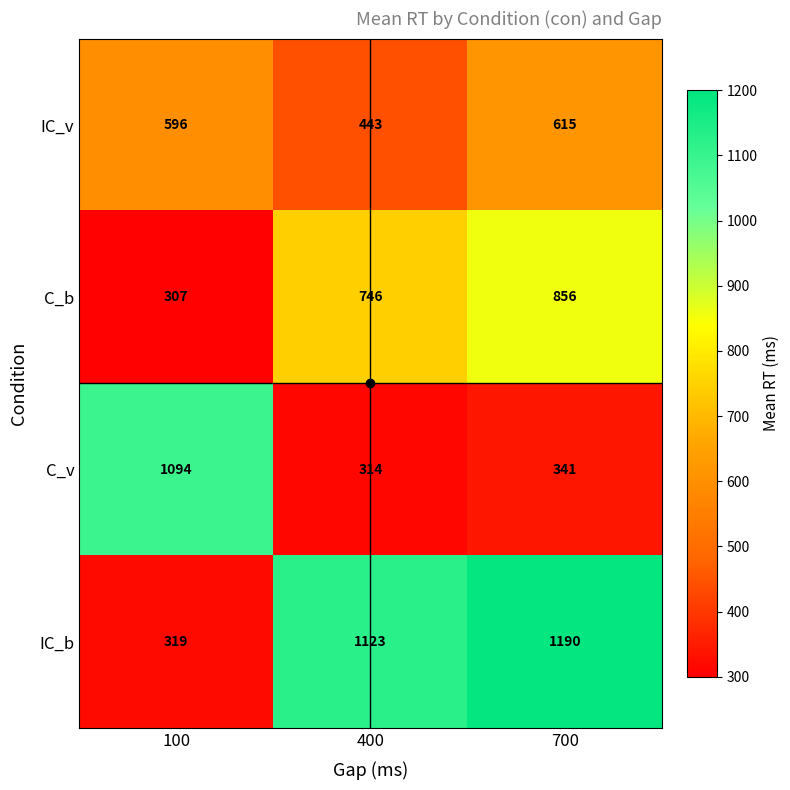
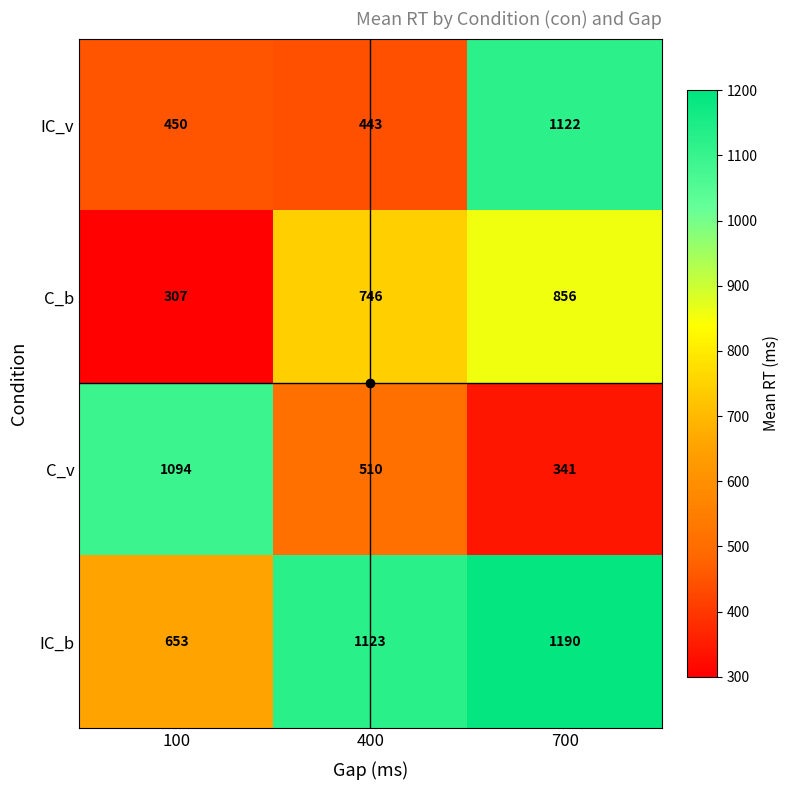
  {
    "IC_v": {
-     "100": 596,
+     "100": 450,
      "400": 443,
-     "700": 615
+     "700": 1122
    },
    "C_b": {
      "100": 307,
      "400": 746,
      "700": 856
    },
    "C_v": {
      "100": 1094,
-     "400": 314,
+     "400": 510,
      "700": 341
    },
    "IC_b": {
-     "100": 319,
+     "100": 653,
      "400": 1123,
      "700": 1190
    }
  }
